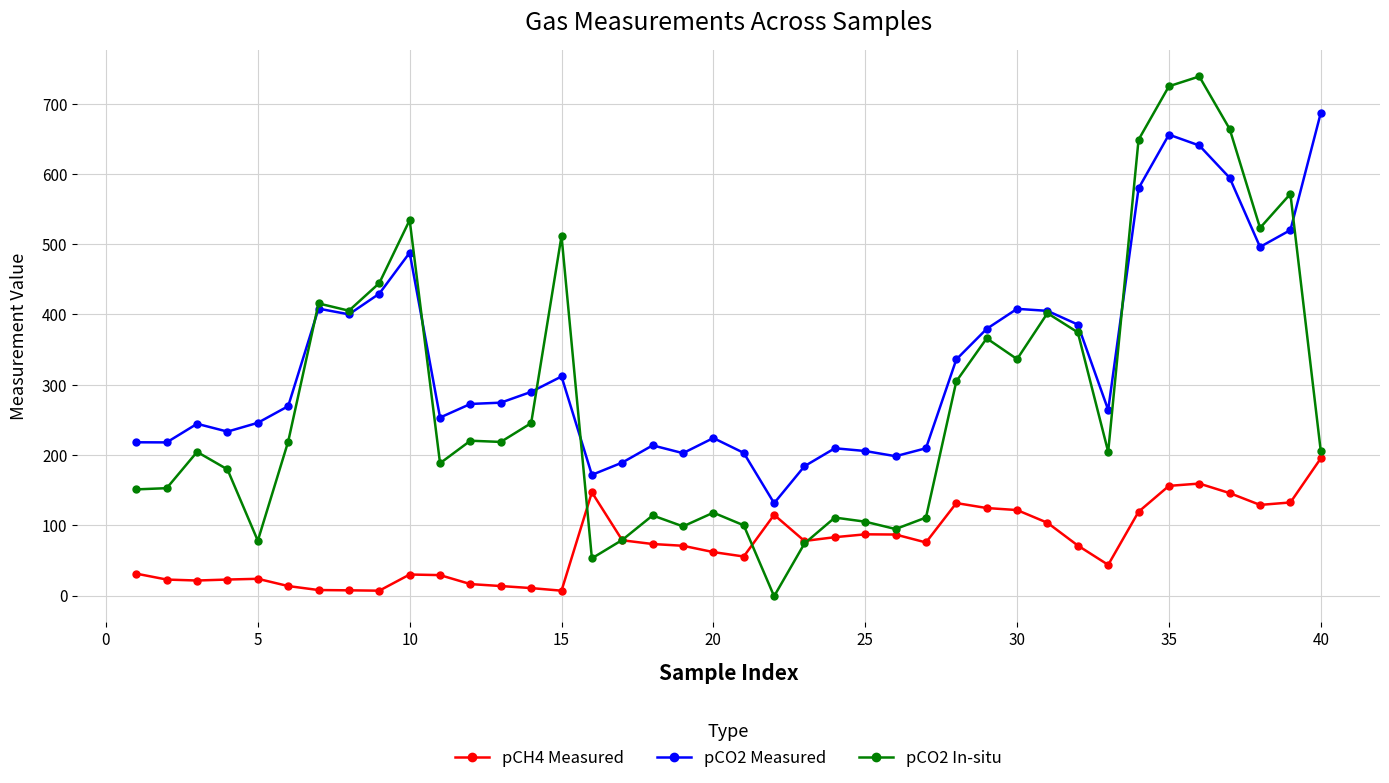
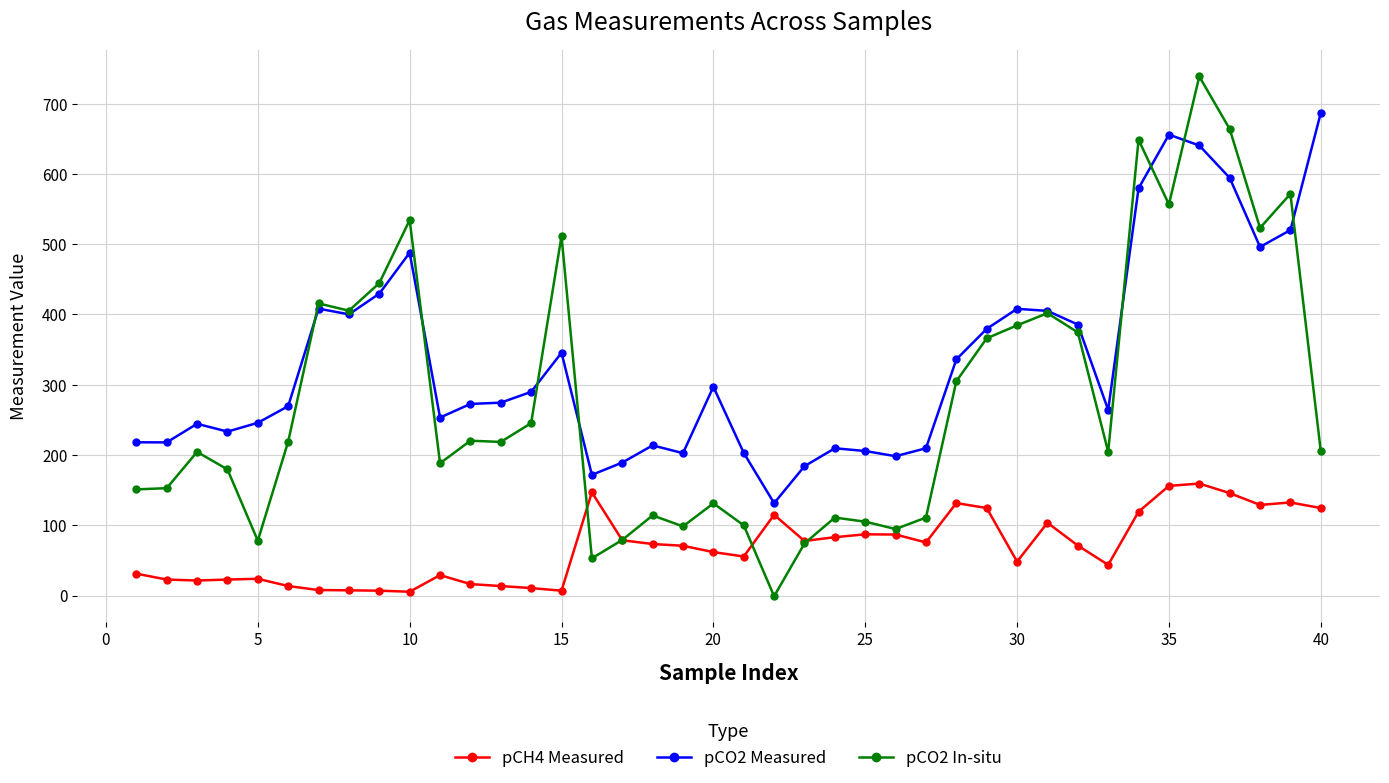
  {
    "pCH4 Measured": {
      "5": 20,
-     "10": 30,
+     "10": 10,
      "15": 10,
      "20": 60,
      "25": 90,
-     "30": 120,
+     "30": 50,
      "35": 160,
-     "40": 200
+     "40": 120
    },
    "pCO2 Measured": {
      "5": 250,
      "10": 490,
-     "15": 310,
-     "20": 220,
+     "15": 350,
+     "20": 300,
      "25": 210,
      "30": 410,
      "35": 660,
      "40": 690
    },
    "pCO2 In-situ": {
      "5": 80,
      "10": 530,
      "15": 510,
-     "20": 120,
+     "20": 130,
      "25": 110,
-     "30": 340,
-     "35": 720,
+     "30": 380,
+     "35": 560,
      "40": 210
    }
  }
